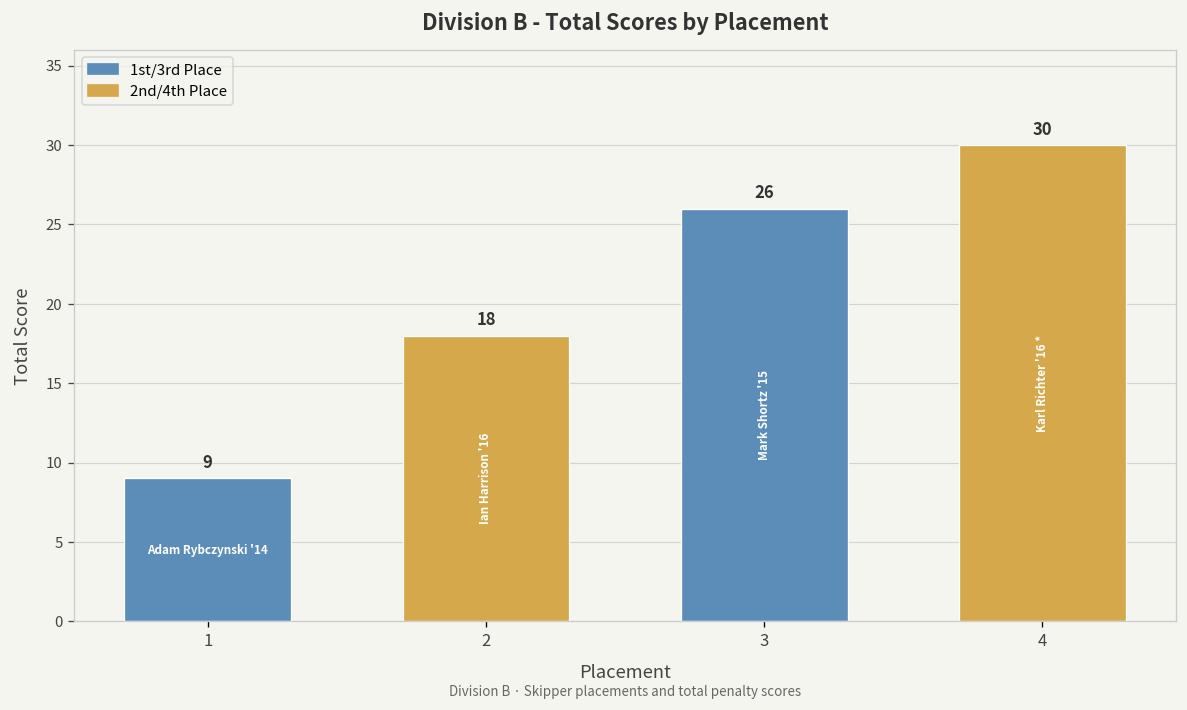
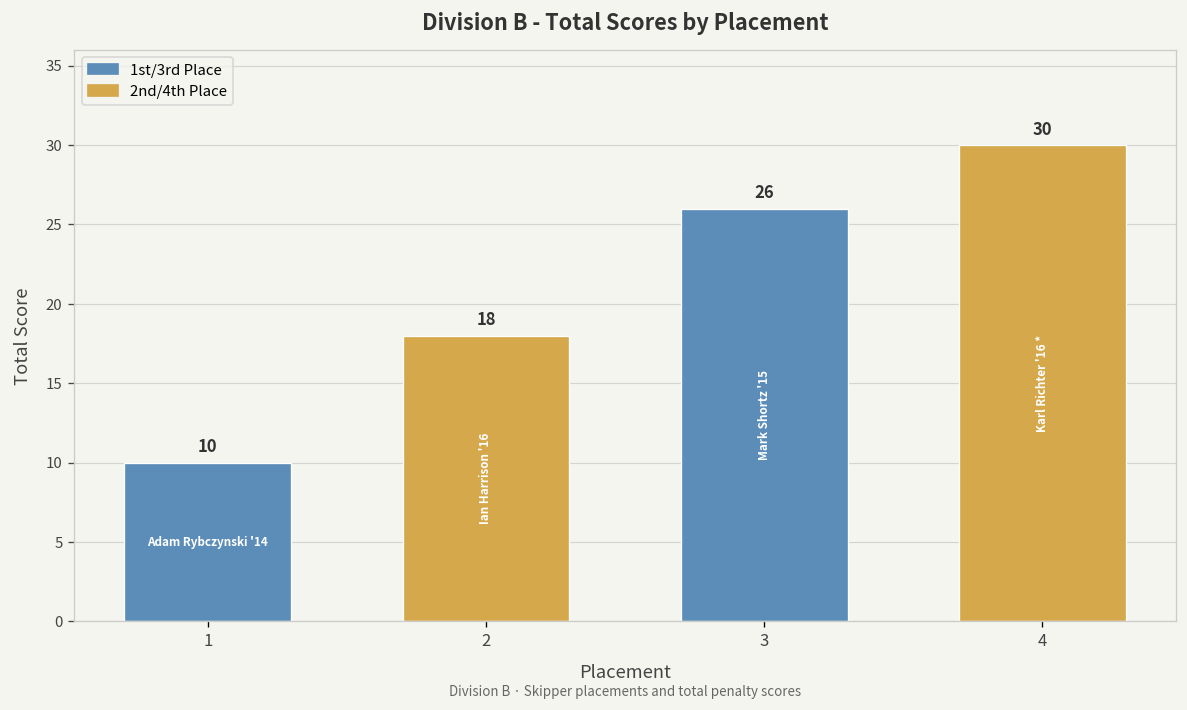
  {
-   "1": 9,
+   "1": 10,
    "2": 18,
    "3": 26,
    "4": 30
  }
